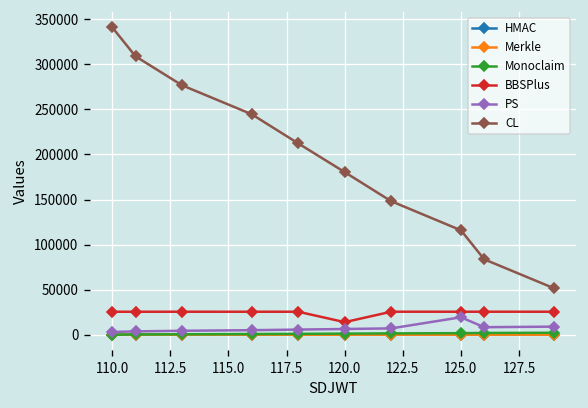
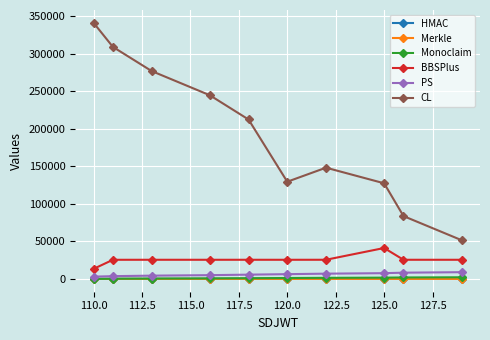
  {
    "BBSPlus": {
-     "110.0": 30000,
-     "120.0": 10000,
-     "125.0": 30000
+     "110.0": 10000,
+     "120.0": 30000,
+     "125.0": 40000
    },
    "PS": {
      "120.0": 10000,
-     "125.0": 20000
+     "125.0": 10000
    },
    "CL": {
      "110.0": 340000,
-     "120.0": 180000,
-     "125.0": 120000
+     "120.0": 130000,
+     "125.0": 130000
    }
  }
